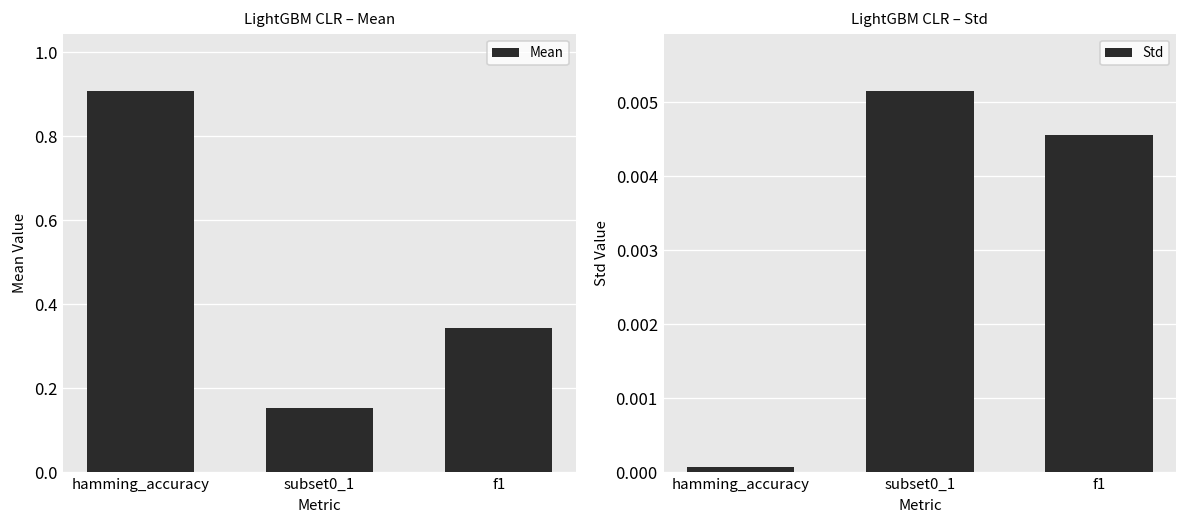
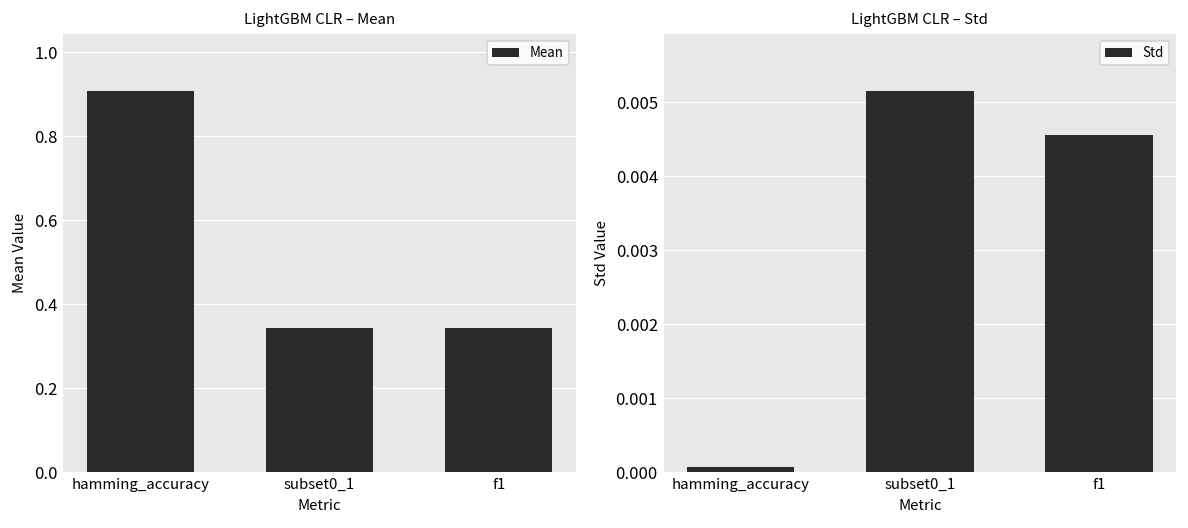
  {
    "LightGBM CLR – Mean": {
      "hamming_accuracy": 0.91,
-     "subset0_1": 0.15,
+     "subset0_1": 0.34,
      "f1": 0.34
    },
    "LightGBM CLR – Std": {
      "hamming_accuracy": 0.0001,
      "subset0_1": 0.0052,
      "f1": 0.0046
    }
  }
